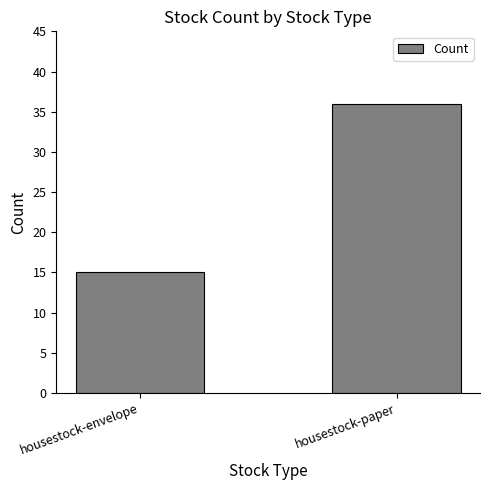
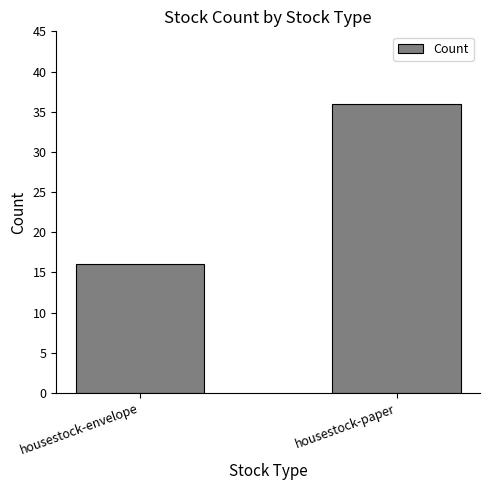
  {
-   "housestock-envelope": 15,
+   "housestock-envelope": 16,
    "housestock-paper": 36
  }
